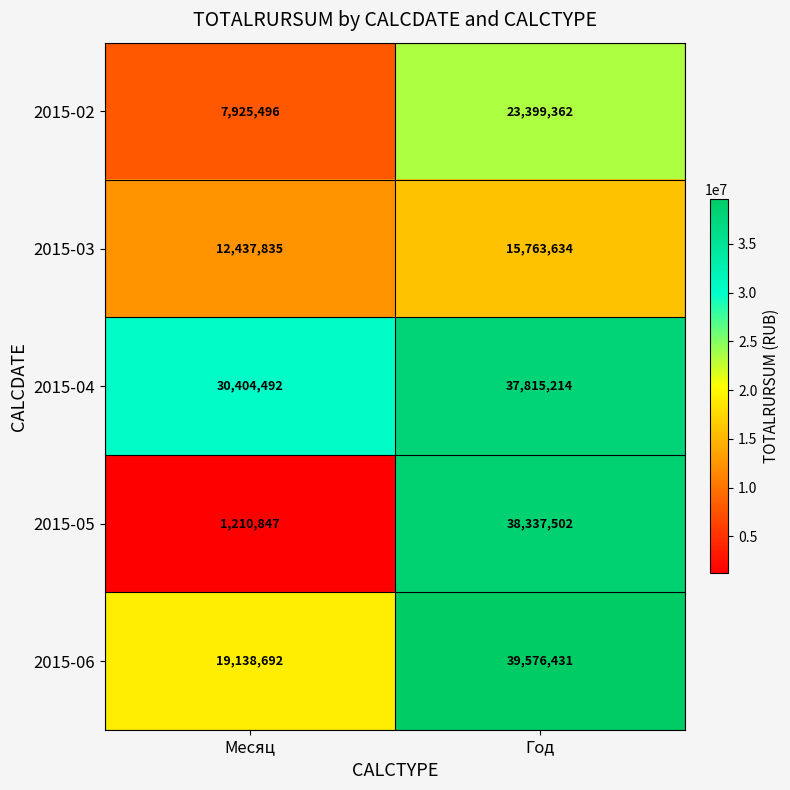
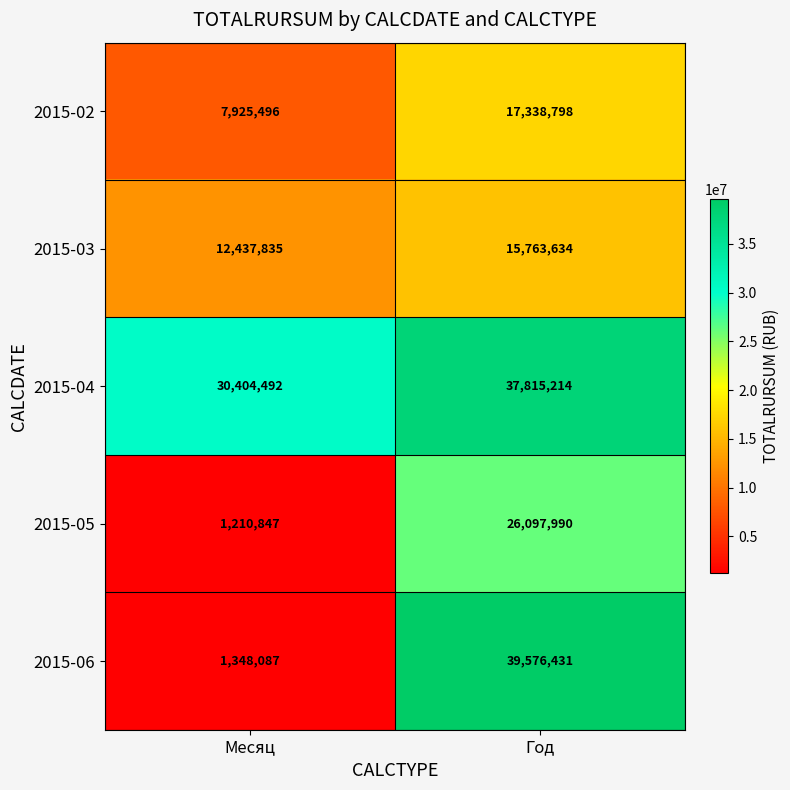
  {
    "2015-02": {
      "Месяц": "7,925,496",
-     "Год": "23,399,362"
+     "Год": "17,338,798"
    },
    "2015-03": {
      "Месяц": "12,437,835",
      "Год": "15,763,634"
    },
    "2015-04": {
      "Месяц": "30,404,492",
      "Год": "37,815,214"
    },
    "2015-05": {
      "Месяц": "1,210,847",
-     "Год": "38,337,502"
+     "Год": "26,097,990"
    },
    "2015-06": {
-     "Месяц": "19,138,692",
+     "Месяц": "1,348,087",
      "Год": "39,576,431"
    }
  }
